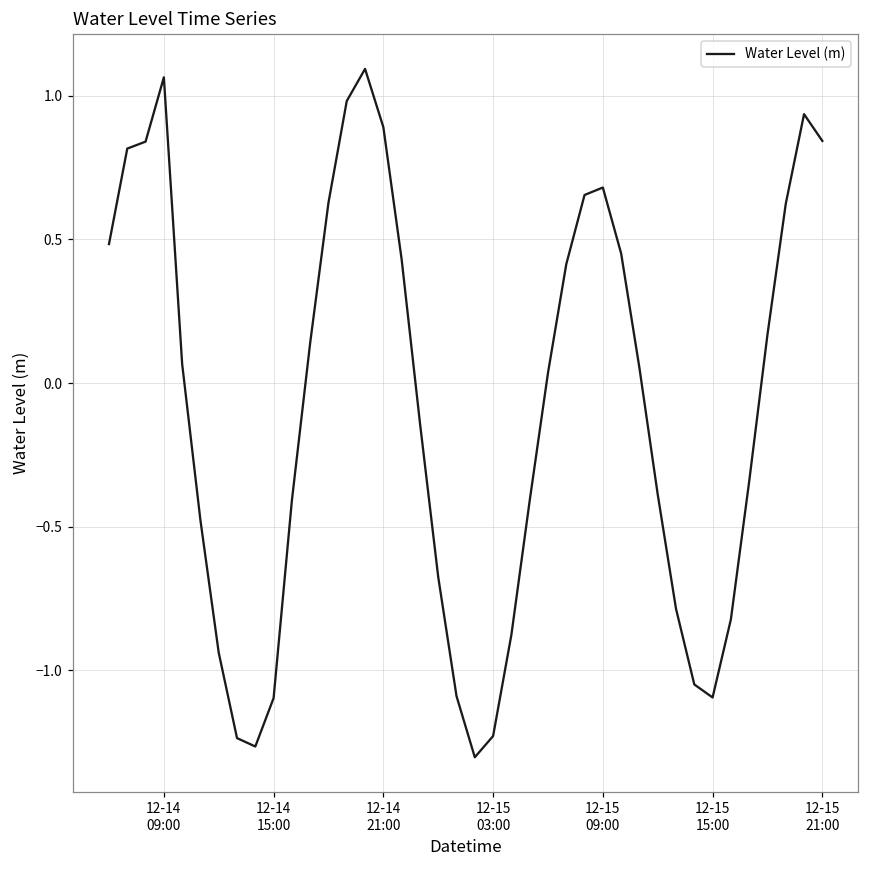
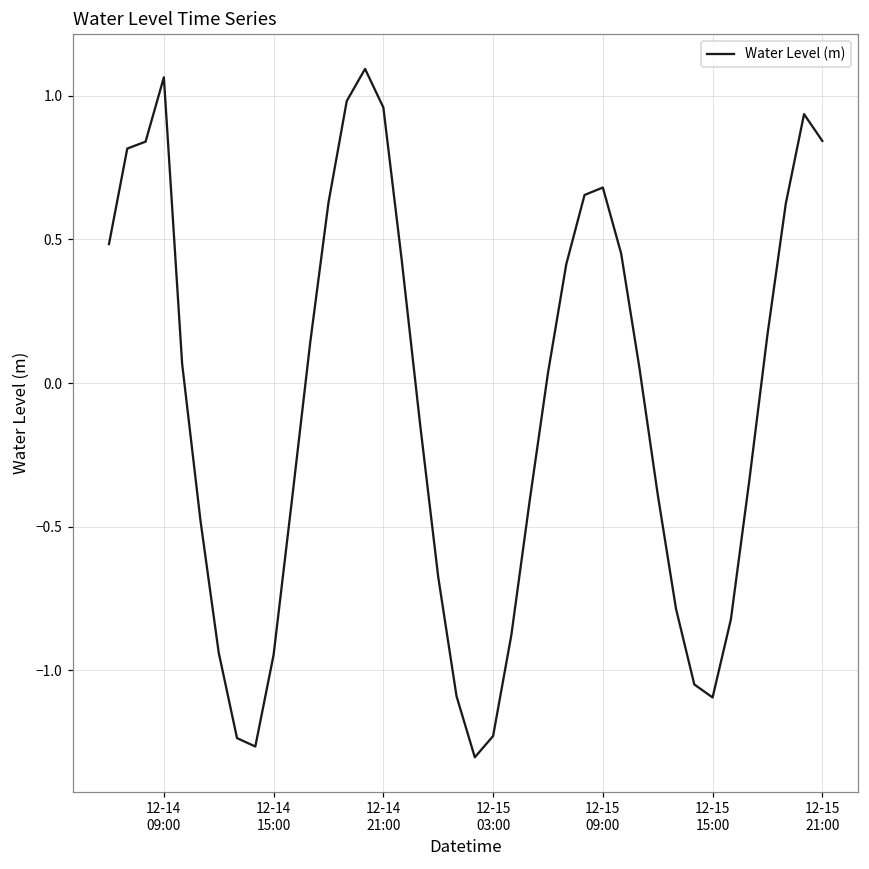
  {
    "12-14 09:00": 1.06,
-   "12-14 15:00": -1.10,
-   "12-14 21:00": 0.89,
+   "12-14 15:00": -0.95,
+   "12-14 21:00": 0.96,
    "12-15 03:00": -1.23,
    "12-15 09:00": 0.68,
    "12-15 15:00": -1.09,
    "12-15 21:00": 0.84
  }
